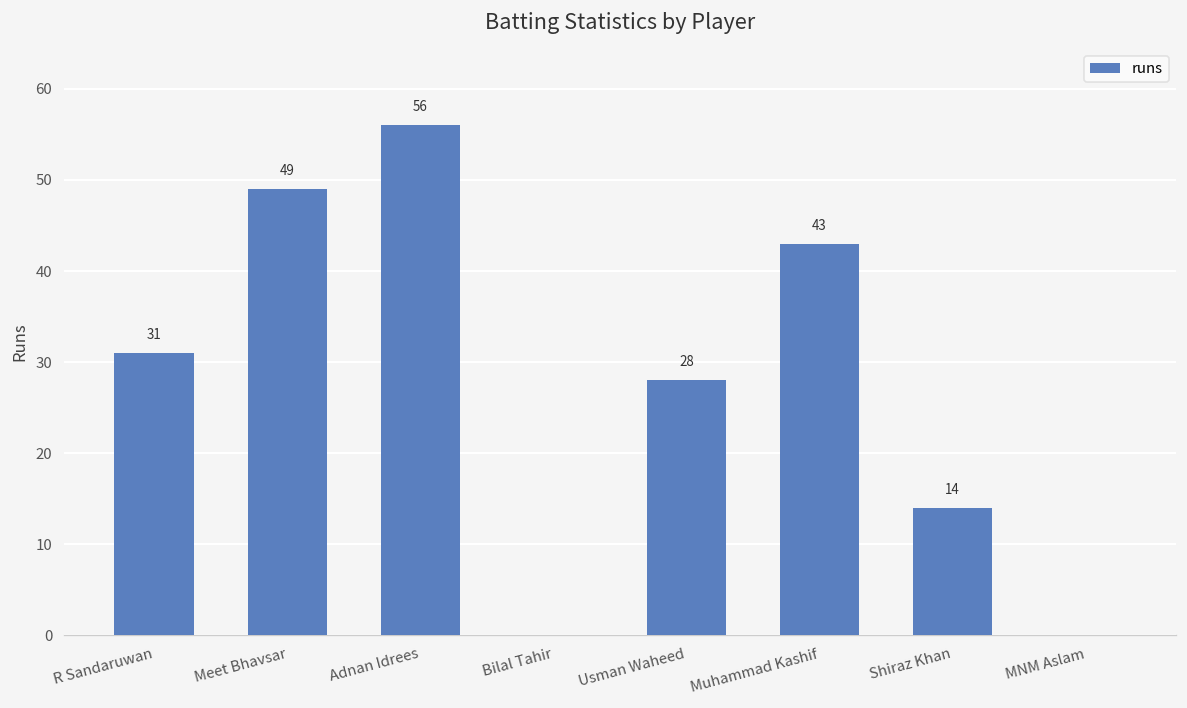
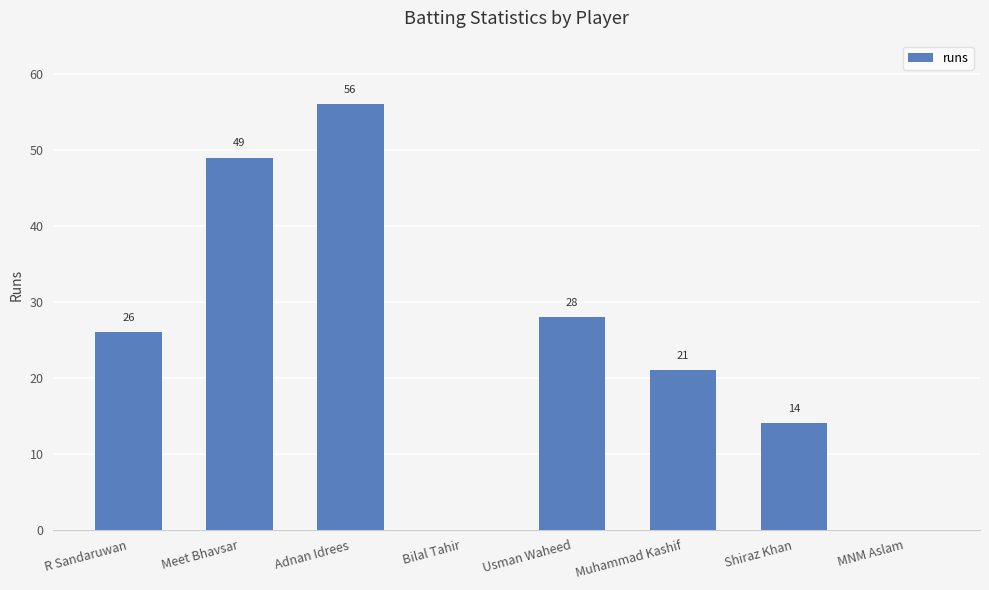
  {
-   "R Sandaruwan": 31,
+   "R Sandaruwan": 26,
    "Meet Bhavsar": 49,
    "Adnan Idrees": 56,
    "Usman Waheed": 28,
-   "Muhammad Kashif": 43,
+   "Muhammad Kashif": 21,
    "Shiraz Khan": 14
  }
